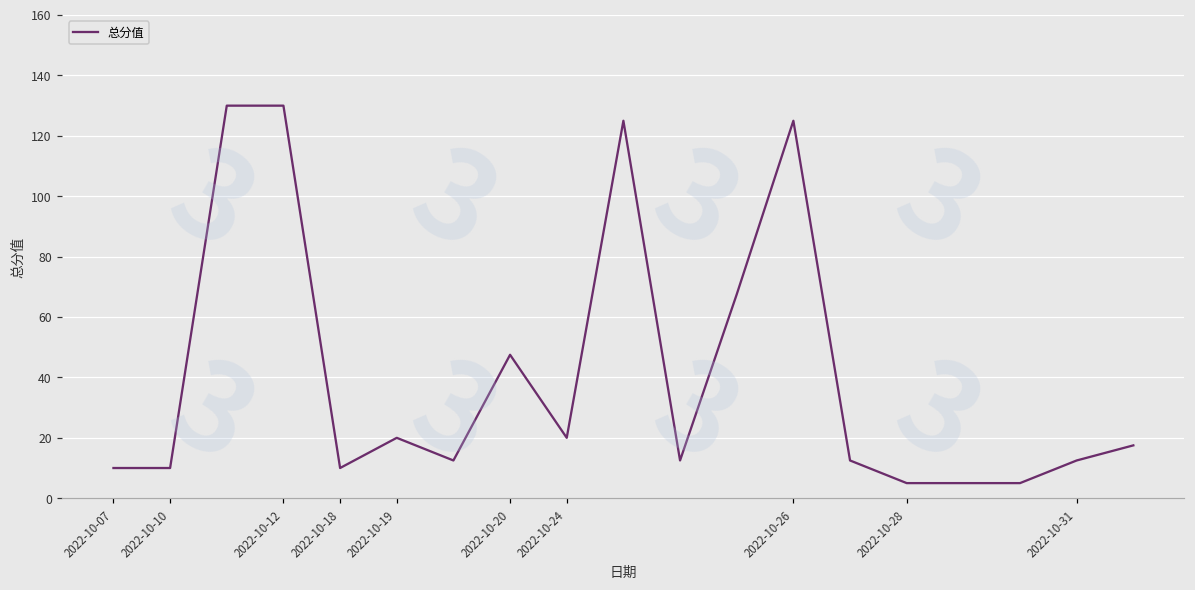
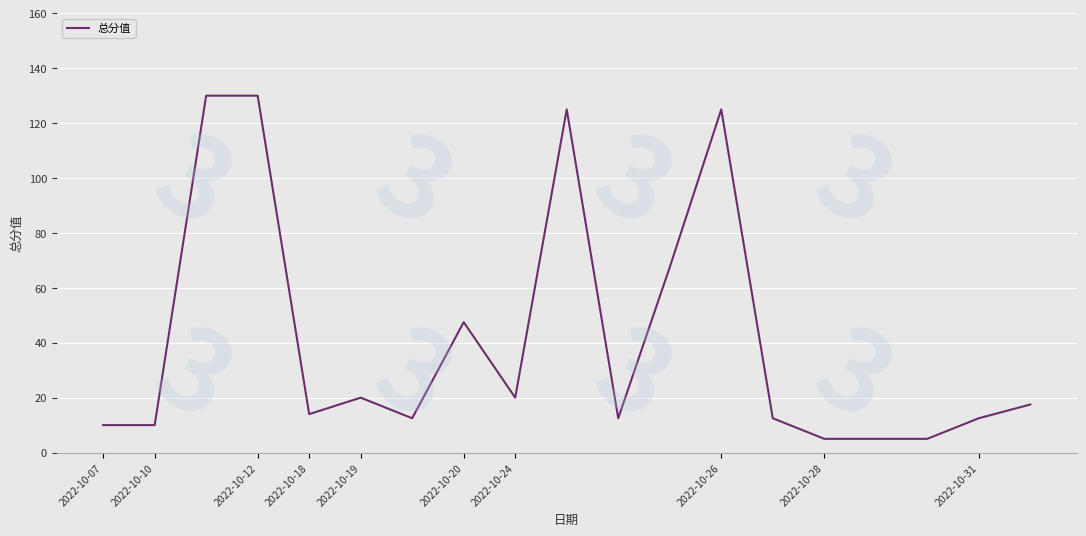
  {
    "2022-10-07": 10,
    "2022-10-12": 130,
-   "2022-10-18": 10,
+   "2022-10-18": 14,
    "2022-10-20": 48
  }
